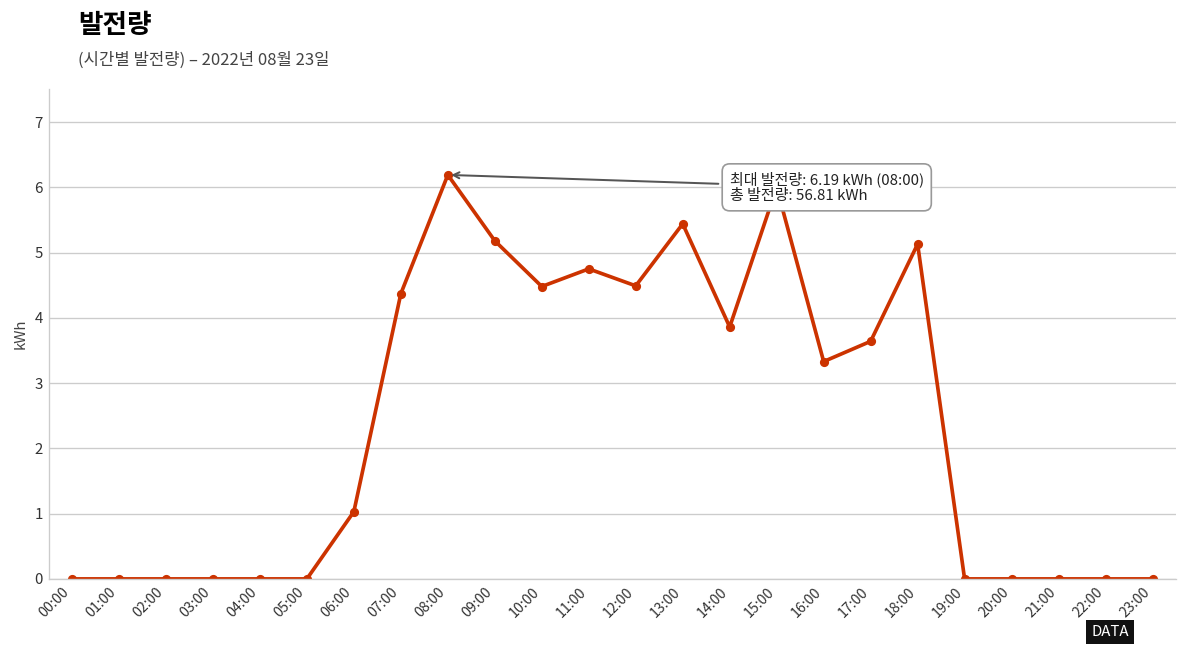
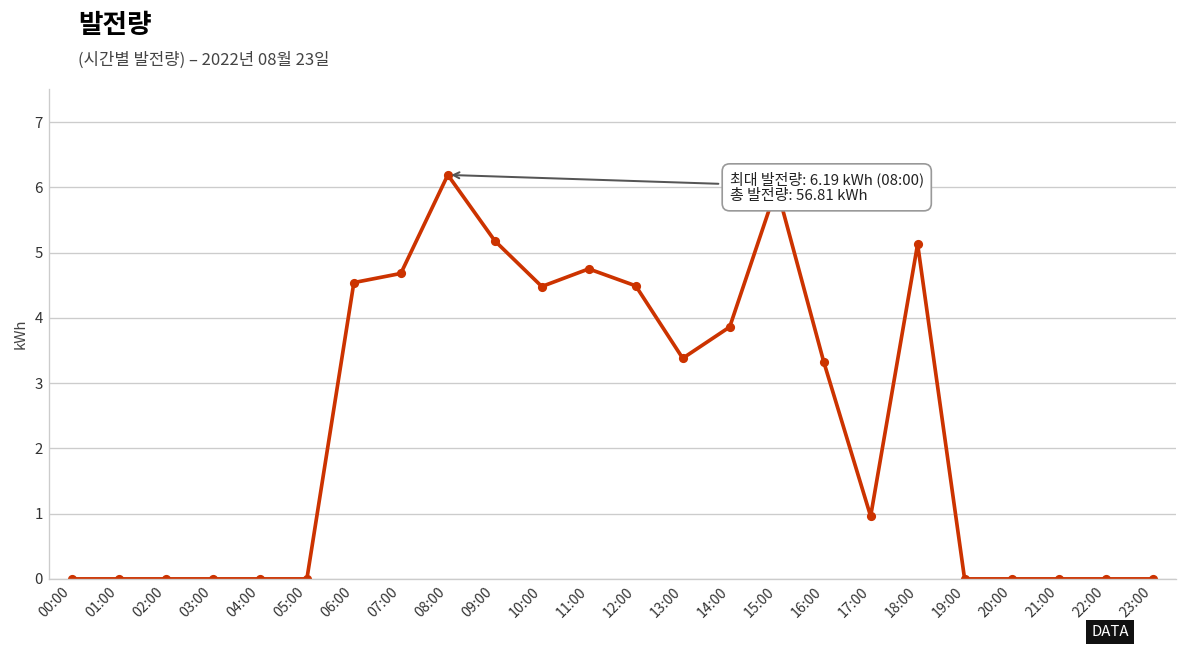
  {
    "00:00": 0.0,
    "01:00": 0.0,
    "02:00": 0.0,
    "03:00": 0.0,
    "04:00": 0.0,
    "05:00": 0.0,
-   "06:00": 1.0,
-   "07:00": 4.4,
+   "06:00": 4.5,
+   "07:00": 4.7,
    "08:00": 6.2,
    "09:00": 5.2,
    "10:00": 4.5,
    "11:00": 4.8,
    "12:00": 4.5,
-   "13:00": 5.4,
+   "13:00": 3.4,
    "14:00": 3.9,
    "16:00": 3.3,
-   "17:00": 3.6,
+   "17:00": 1.0,
    "18:00": 5.1,
    "19:00": 0.0,
    "20:00": 0.0,
    "21:00": 0.0,
    "22:00": 0.0,
    "23:00": 0.0
  }
